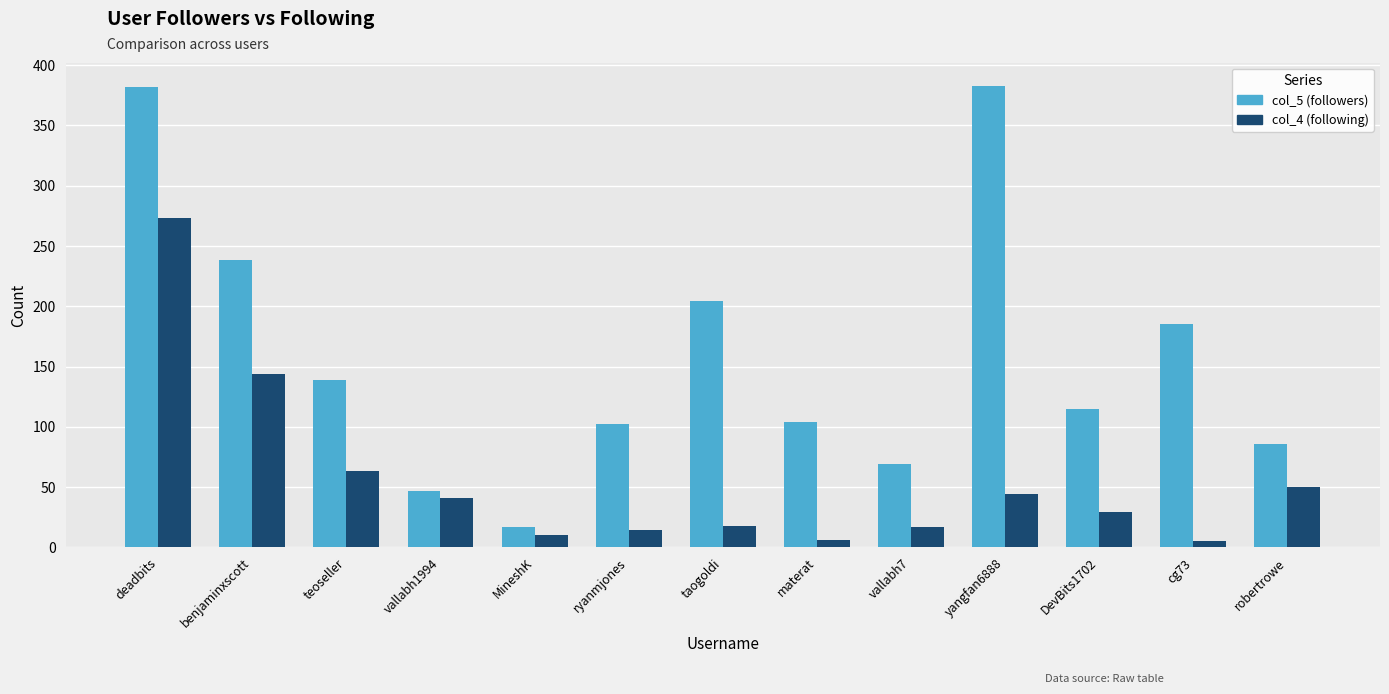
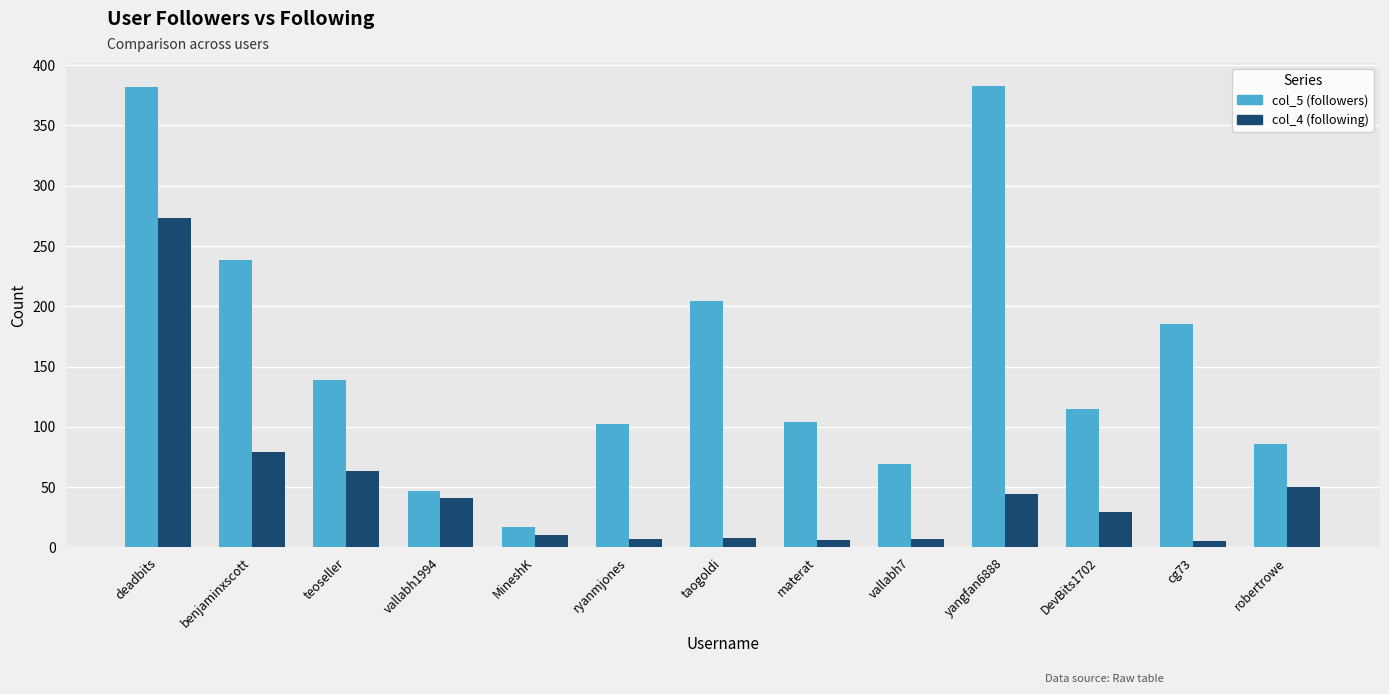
  {
    "col_5 (followers)": {
      "deadbits": 382,
      "benjaminxscott": 238,
      "teoseller": 139,
      "vallabh1994": 47,
      "MineshK": 17,
      "ryanmjones": 102,
      "taogoldi": 204,
      "materat": 104,
      "vallabh7": 69,
      "yangfan6888": 383,
      "DevBits1702": 115,
      "cg73": 185,
      "robertrowe": 86
    },
    "col_4 (following)": {
      "deadbits": 273,
-     "benjaminxscott": 144,
+     "benjaminxscott": 79,
      "teoseller": 63,
      "vallabh1994": 41,
      "MineshK": 10,
-     "ryanmjones": 14,
-     "taogoldi": 18,
+     "ryanmjones": 7,
+     "taogoldi": 8,
      "materat": 6,
-     "vallabh7": 17,
+     "vallabh7": 7,
      "yangfan6888": 44,
      "DevBits1702": 29,
      "cg73": 5,
      "robertrowe": 50
    }
  }
